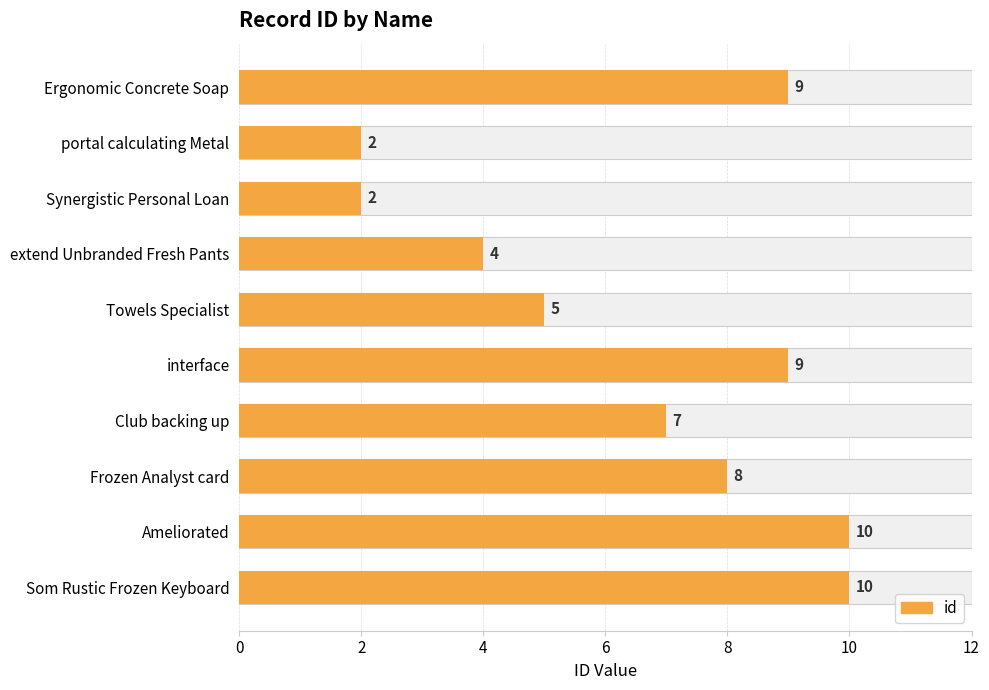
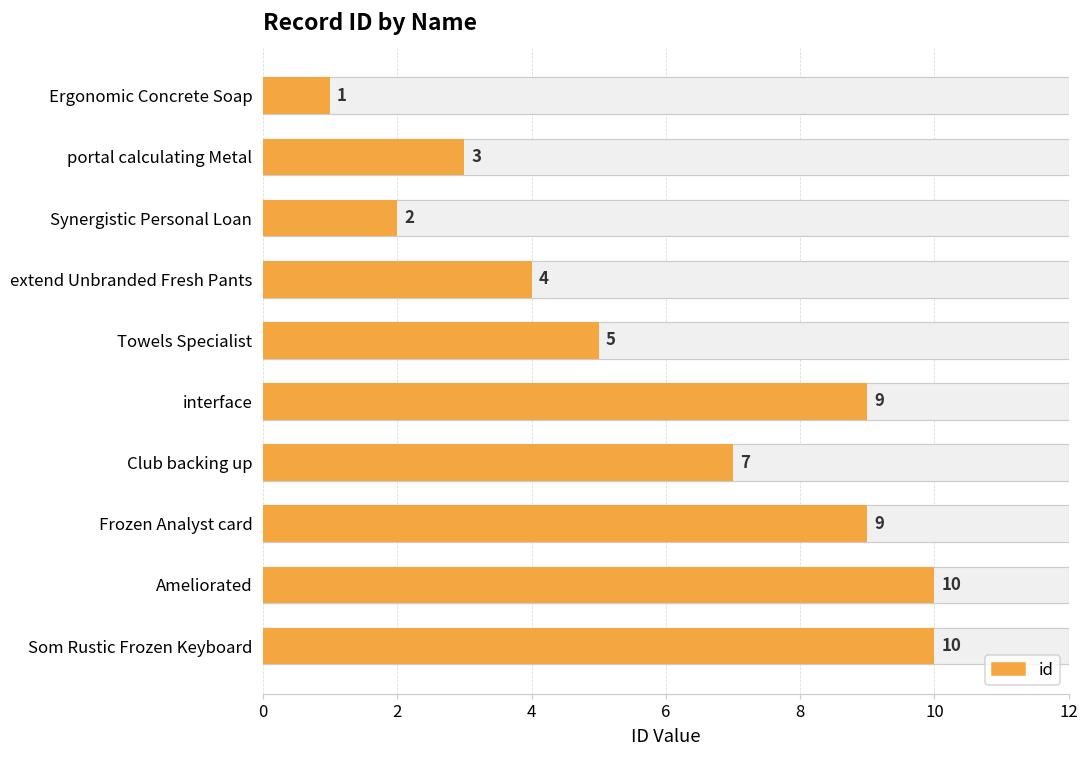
  {
    "id": {
-     "Ergonomic Concrete Soap": 9,
-     "portal calculating Metal": 2,
-     "Frozen Analyst card": 8
+     "Ergonomic Concrete Soap": 1,
+     "portal calculating Metal": 3,
+     "Frozen Analyst card": 9
    }
  }
